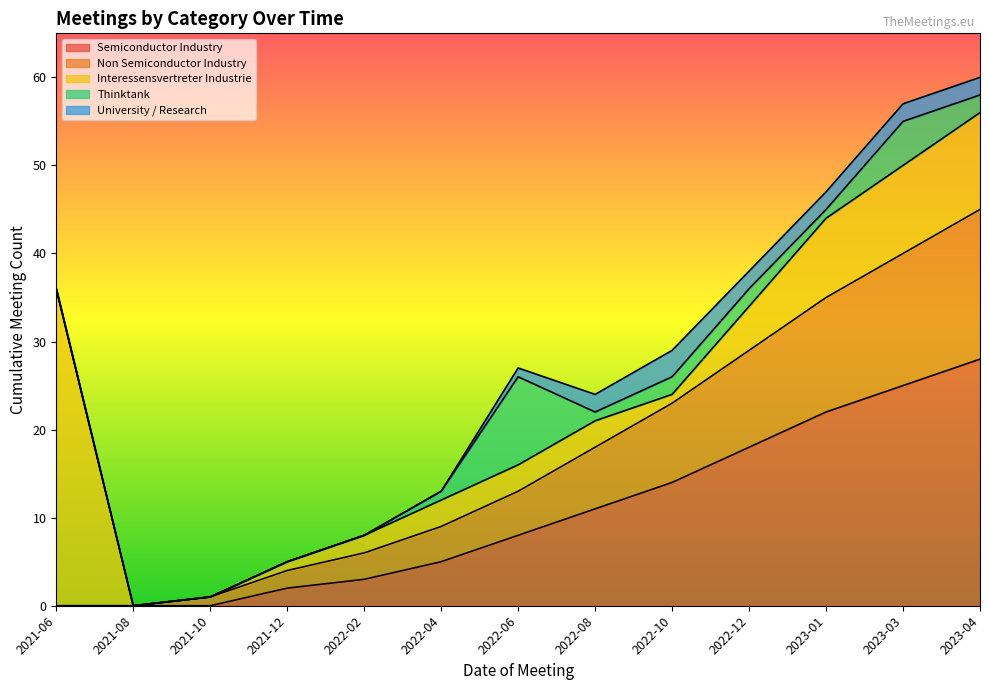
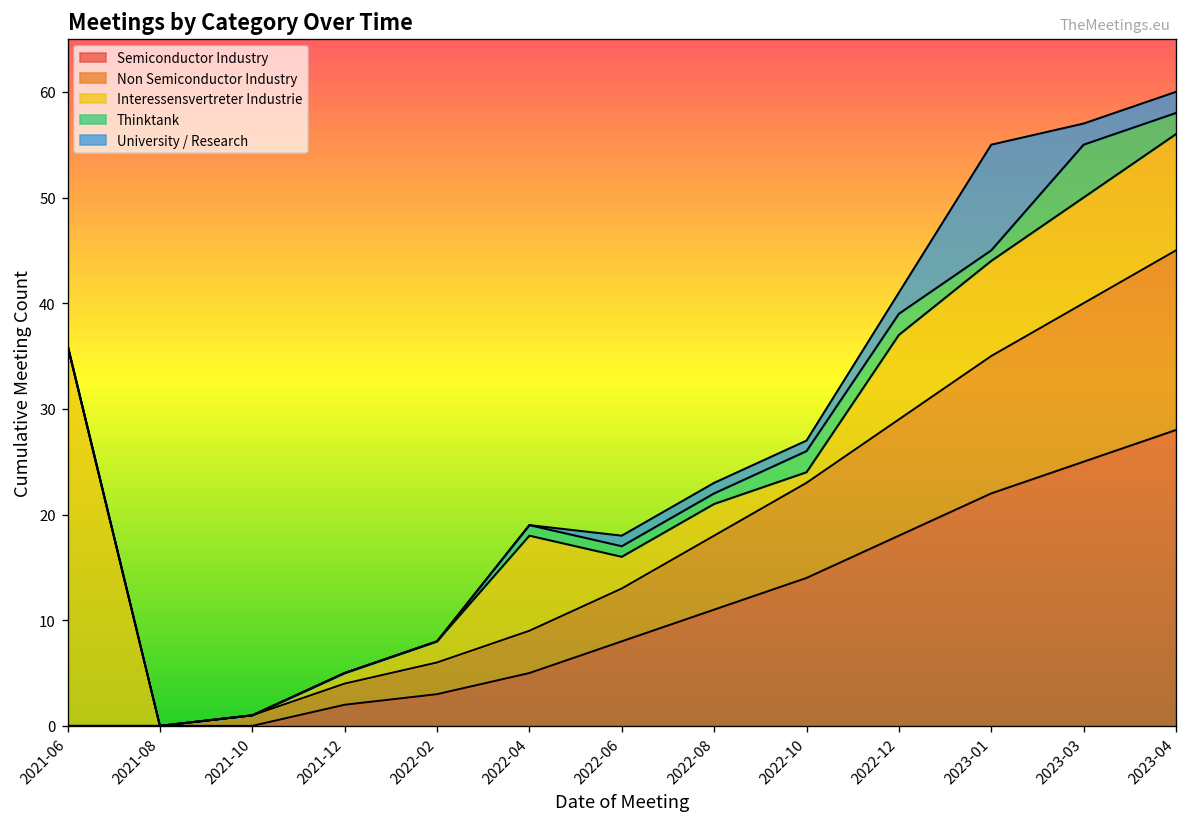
  {
    "Interessensvertreter Industrie": {
-     "2022-04": 3,
+     "2022-04": 9,
      "2022-06": 3,
      "2022-08": 3,
      "2022-10": 1,
-     "2022-12": 5,
+     "2022-12": 8,
      "2023-01": 9,
      "2023-03": 10,
      "2023-04": 11
    },
    "Thinktank": {
-     "2022-06": 10,
+     "2022-06": 1,
      "2022-08": 1,
      "2022-10": 2,
      "2022-12": 2,
      "2023-01": 1,
      "2023-03": 5,
      "2023-04": 2
    },
    "University / Research": {
      "2022-06": 1,
-     "2022-08": 2,
-     "2022-10": 3,
+     "2022-08": 1,
+     "2022-10": 1,
      "2022-12": 2,
-     "2023-01": 2,
+     "2023-01": 10,
      "2023-03": 2,
      "2023-04": 2
    }
  }
